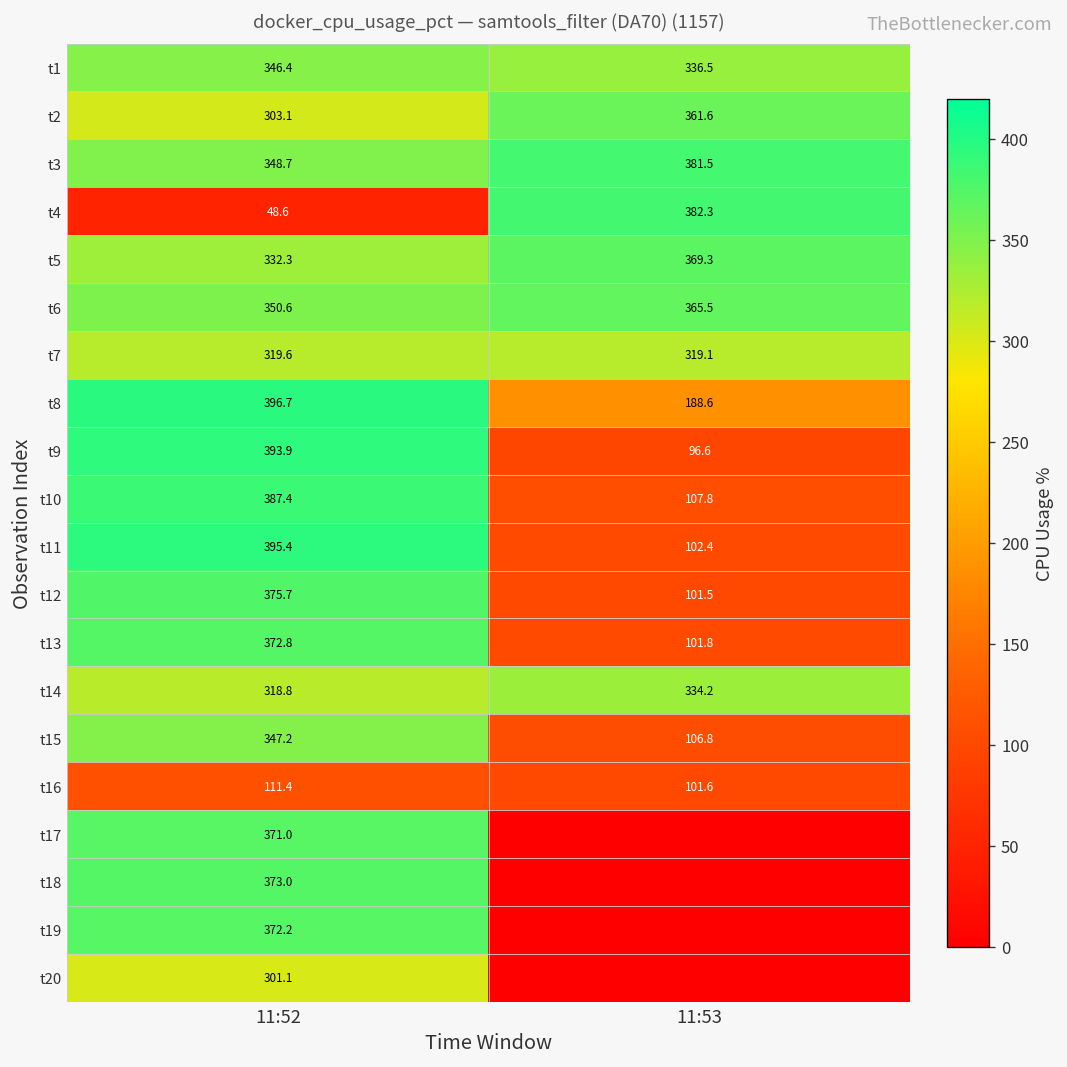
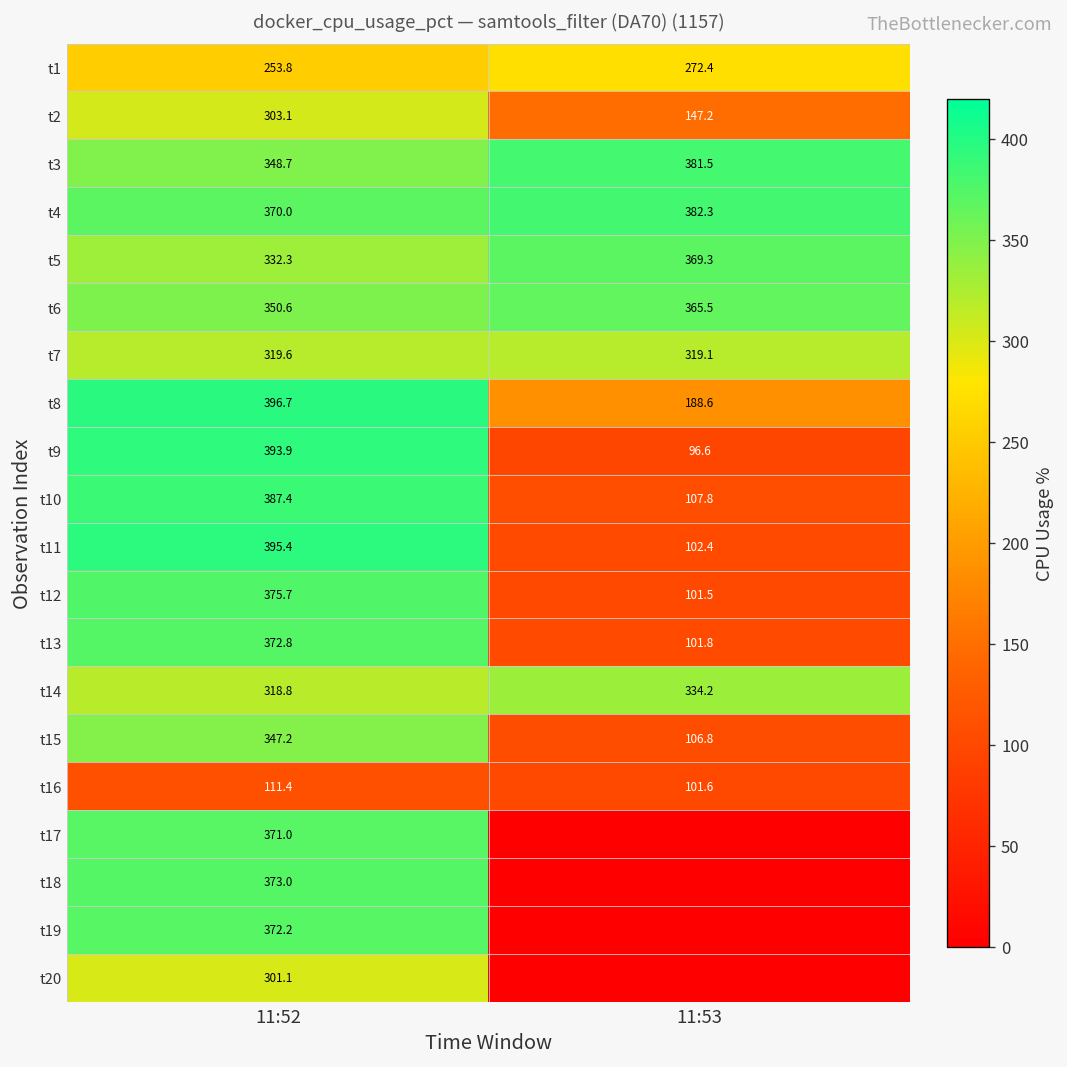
  {
    "t1": {
-     "11:52": 346.4,
-     "11:53": 336.5
+     "11:52": 253.8,
+     "11:53": 272.4
    },
    "t2": {
      "11:52": 303.1,
-     "11:53": 361.6
+     "11:53": 147.2
    },
    "t3": {
      "11:52": 348.7,
      "11:53": 381.5
    },
    "t4": {
-     "11:52": 48.6,
+     "11:52": 370.0,
      "11:53": 382.3
    },
    "t5": {
      "11:52": 332.3,
      "11:53": 369.3
    },
    "t6": {
      "11:52": 350.6,
      "11:53": 365.5
    },
    "t7": {
      "11:52": 319.6,
      "11:53": 319.1
    },
    "t8": {
      "11:52": 396.7,
      "11:53": 188.6
    },
    "t9": {
      "11:52": 393.9,
      "11:53": 96.6
    },
    "t10": {
      "11:52": 387.4,
      "11:53": 107.8
    },
    "t11": {
      "11:52": 395.4,
      "11:53": 102.4
    },
    "t12": {
      "11:52": 375.7,
      "11:53": 101.5
    },
    "t13": {
      "11:52": 372.8,
      "11:53": 101.8
    },
    "t14": {
      "11:52": 318.8,
      "11:53": 334.2
    },
    "t15": {
      "11:52": 347.2,
      "11:53": 106.8
    },
    "t16": {
      "11:52": 111.4,
      "11:53": 101.6
    },
    "t17": {
      "11:52": 371.0
    },
    "t18": {
      "11:52": 373.0
    },
    "t19": {
      "11:52": 372.2
    },
    "t20": {
      "11:52": 301.1
    }
  }
